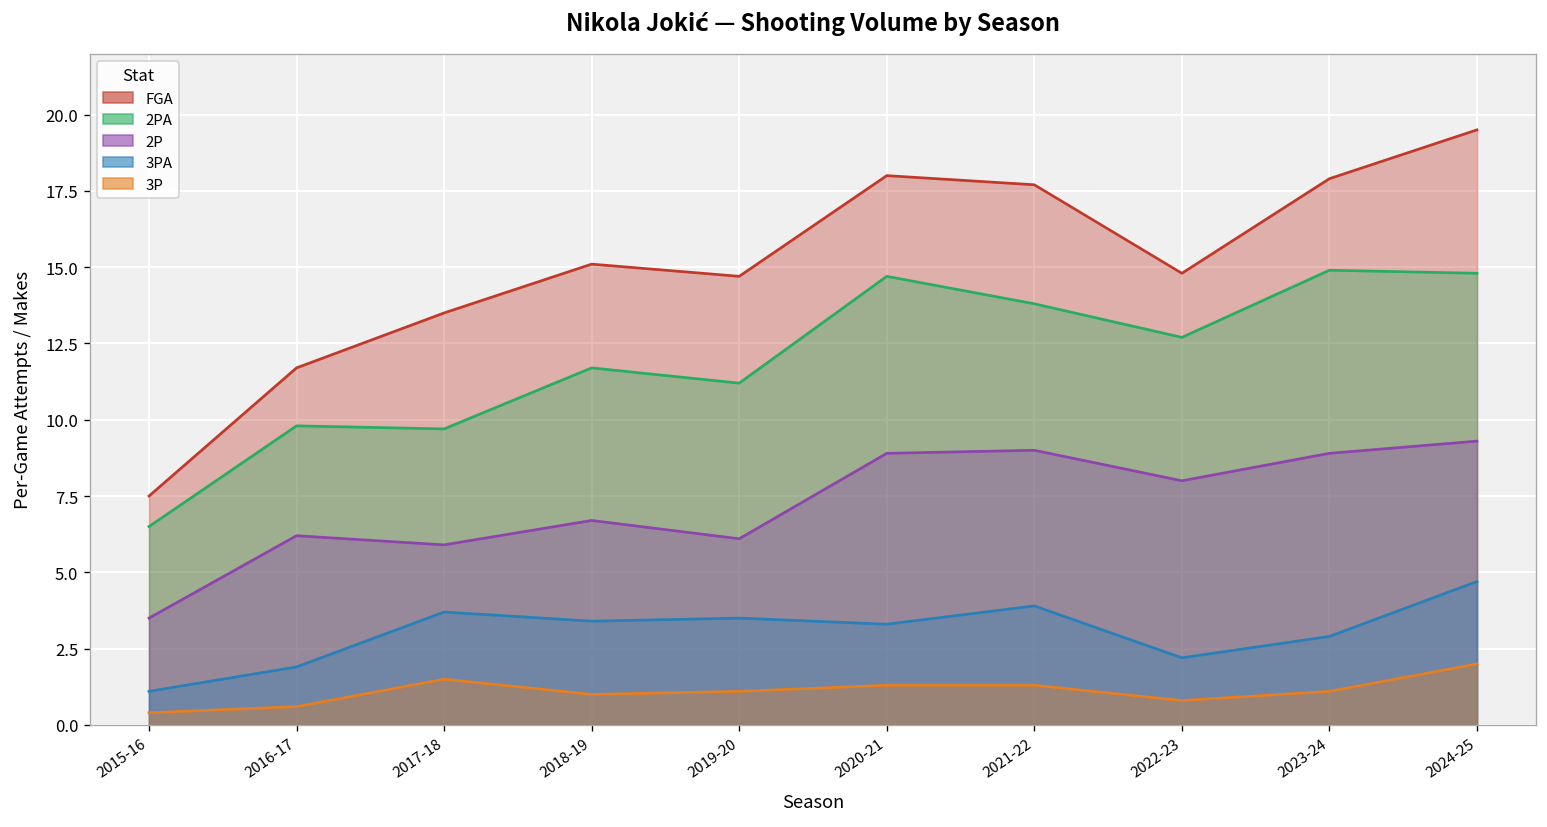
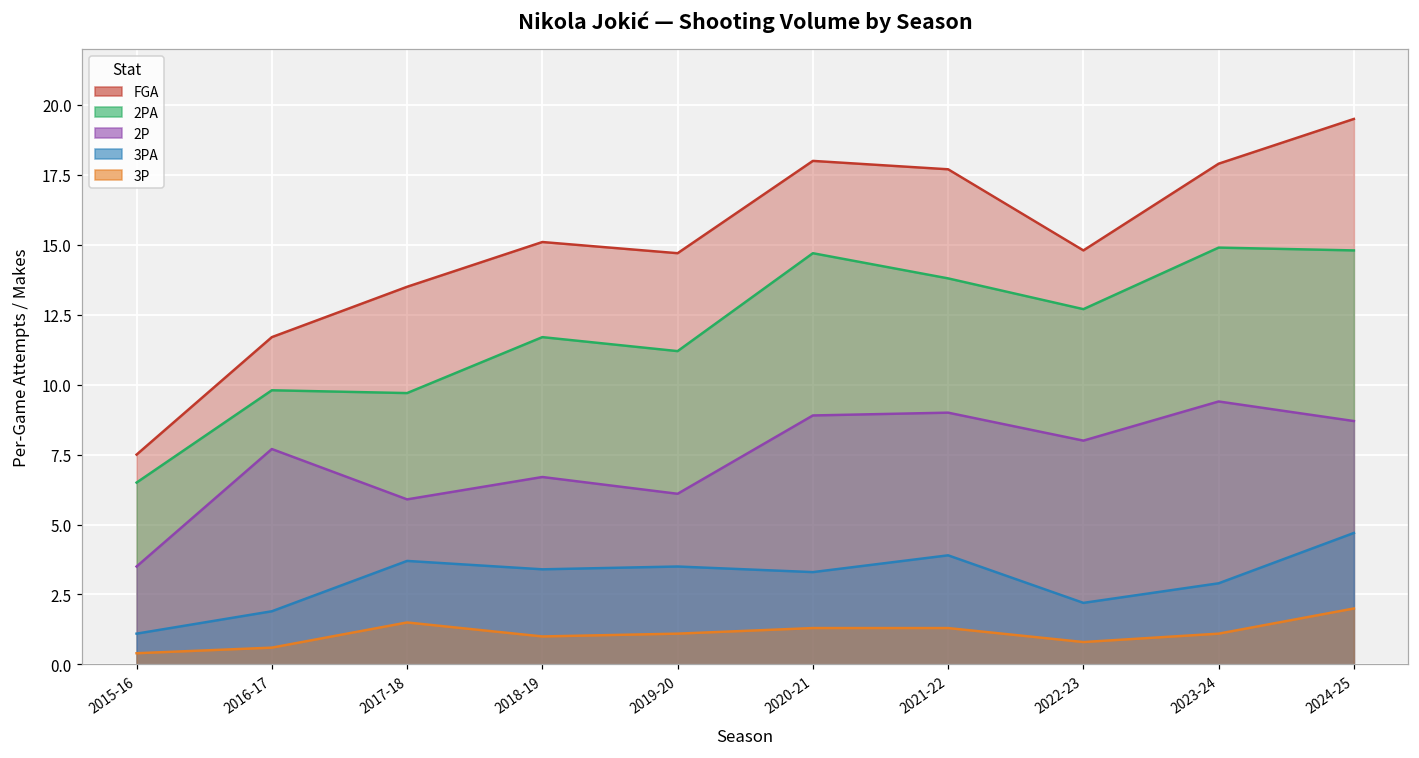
  {
    "2P": {
      "2015-16": 3.5,
-     "2016-17": 6.2,
+     "2016-17": 7.7,
      "2017-18": 5.9,
      "2018-19": 6.7,
      "2019-20": 6.1,
      "2020-21": 8.9,
      "2021-22": 9.0,
      "2022-23": 8.0,
-     "2023-24": 8.9,
-     "2024-25": 9.3
+     "2023-24": 9.4,
+     "2024-25": 8.7
    }
  }
